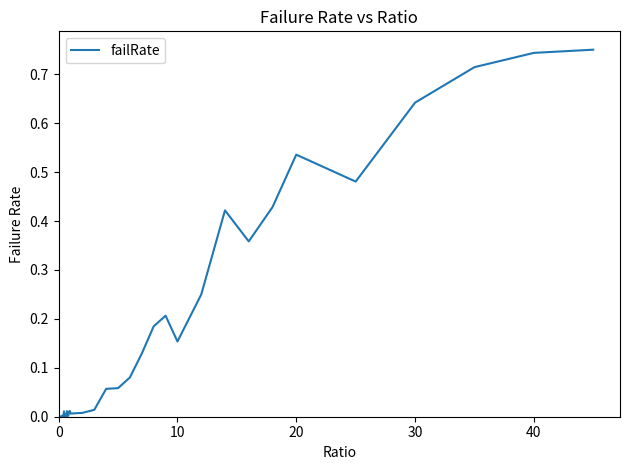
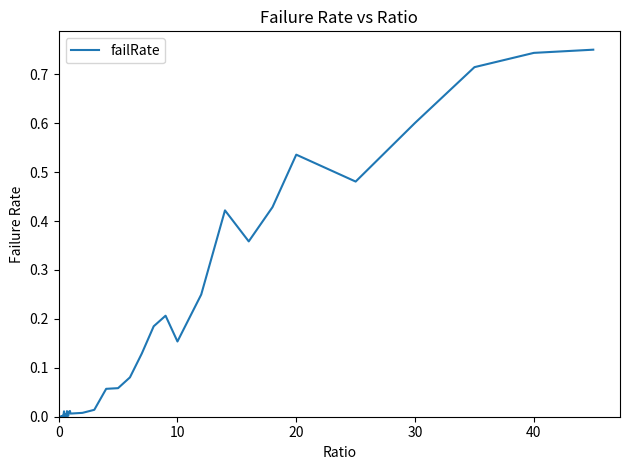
  {
    "0": 0.00,
    "10": 0.15,
    "20": 0.54,
-   "30": 0.64,
+   "30": 0.60,
    "40": 0.74
  }
